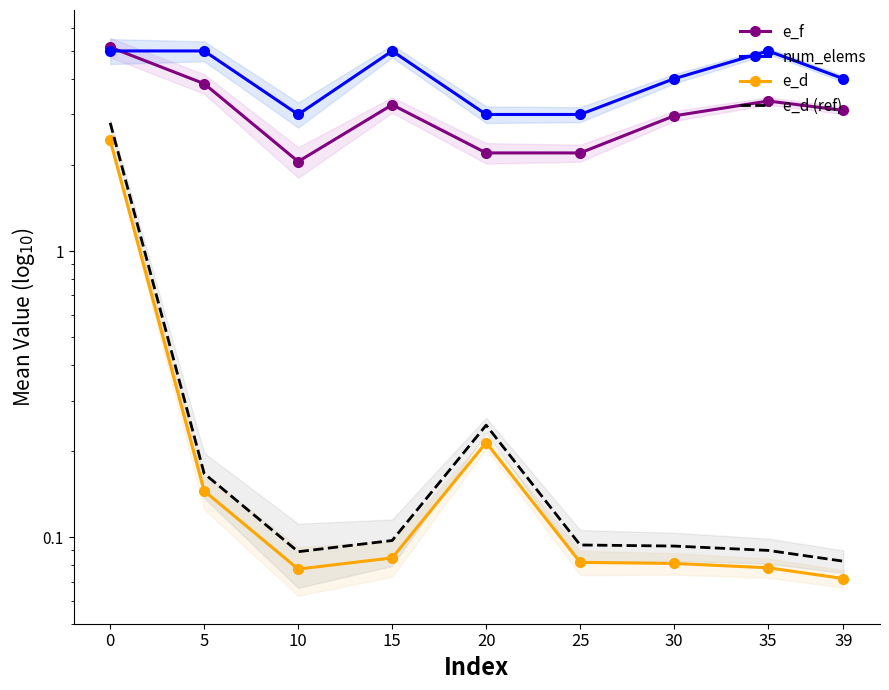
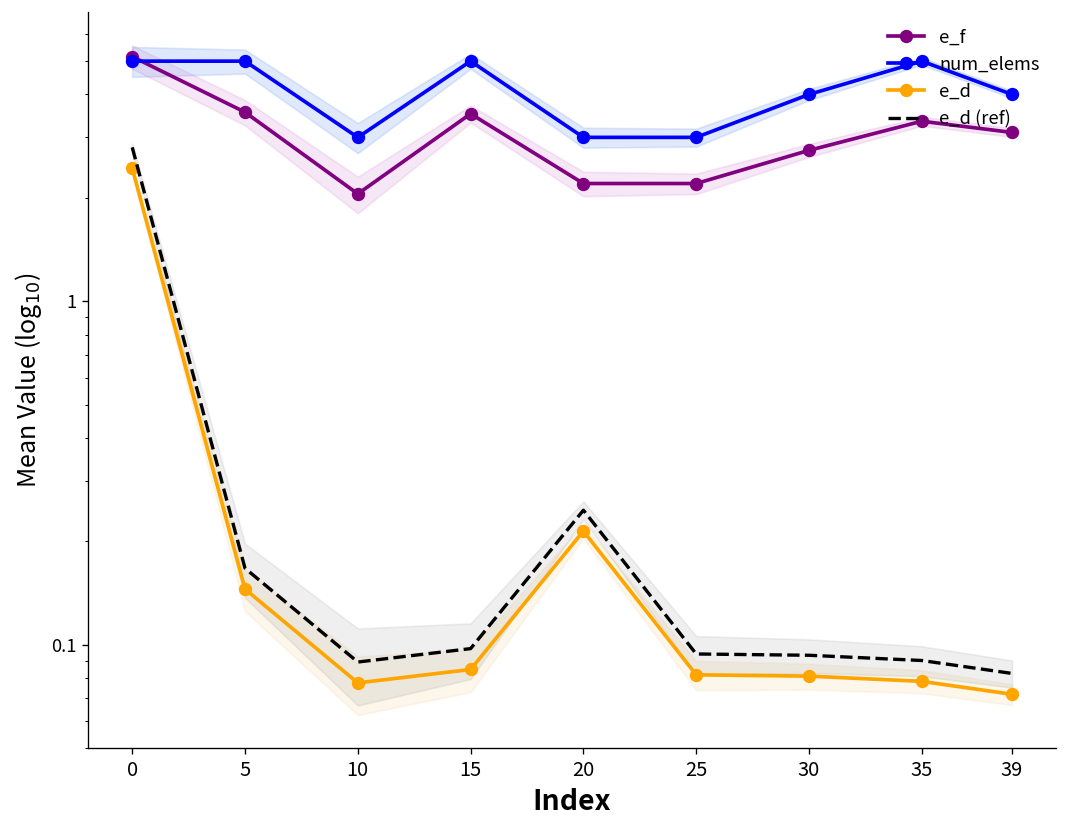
  {
    "e_f": {
      "0": 5.2,
-     "5": 3.8,
+     "5": 3.6,
      "10": 2.1,
-     "15": 3.2,
+     "15": 3.5,
      "20": 2.2,
      "25": 2.2,
-     "30": 3.0,
+     "30": 2.8,
      "35": 3.3,
      "39": 3.1
    },
    "num_elems": {
      "0": 5.0,
      "5": 5.0,
      "10": 3.0,
      "15": 5.0,
      "20": 3.0,
      "25": 3.0,
      "30": 4.0,
      "35": 5.0,
      "39": 4.0
    },
    "e_d": {
      "5": 0.15,
      "10": 0.078,
      "15": 0.085,
      "20": 0.21,
      "25": 0.082,
      "30": 0.081,
      "35": 0.078,
      "39": 0.072
    },
    "e_d (ref)": {
      "0": 2.8,
      "10": 0.089,
      "20": 0.25,
      "25": 0.094,
      "30": 0.093,
      "35": 0.090,
      "39": 0.083
    }
  }
